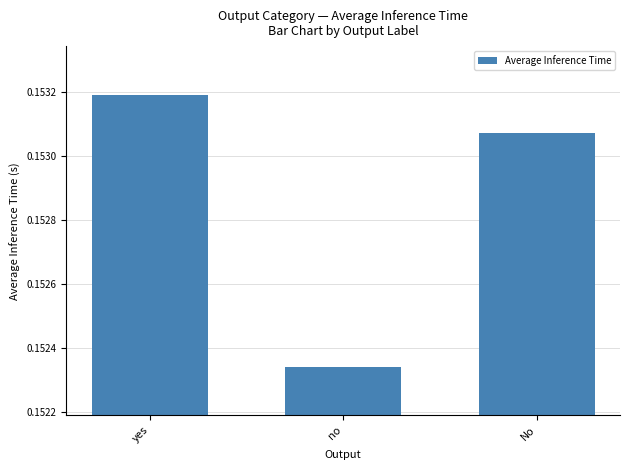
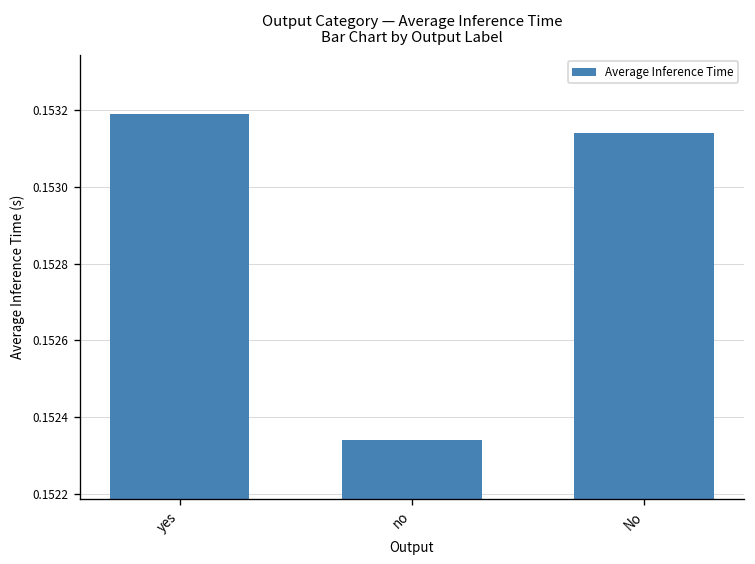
  {
    "yes": 0.15319,
    "no": 0.15234,
-   "No": 0.15307
+   "No": 0.15314
  }
